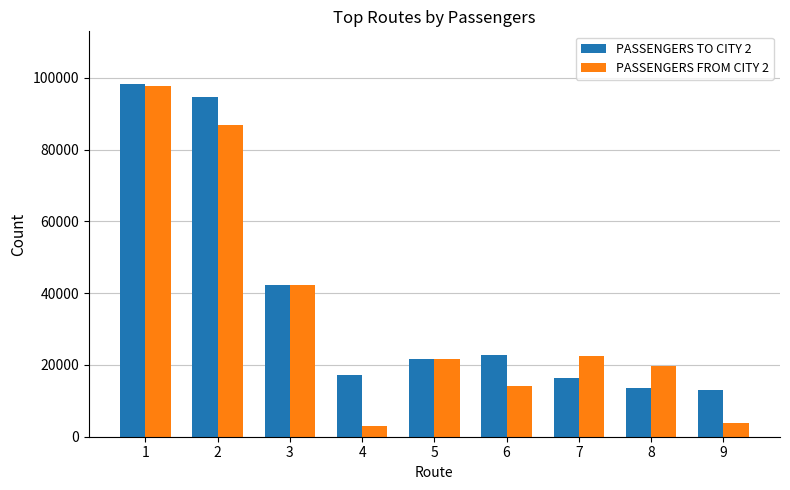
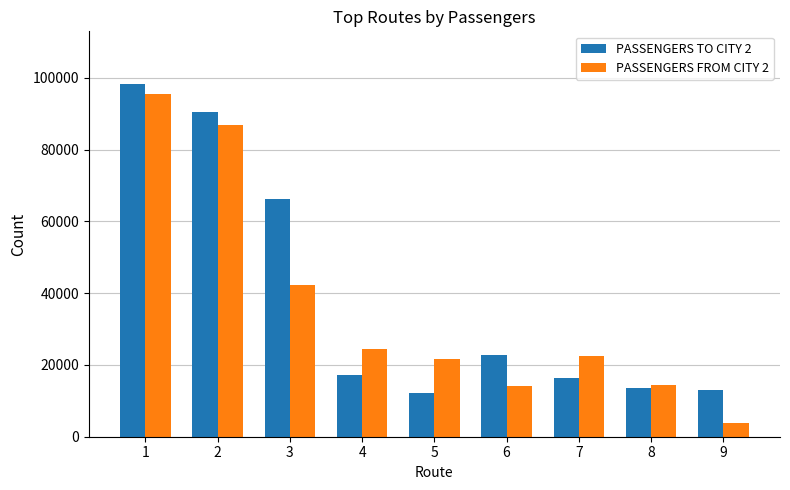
  {
    "PASSENGERS TO CITY 2": {
      "1": 98000,
-     "2": 95000,
-     "3": 42000,
+     "2": 90000,
+     "3": 66000,
      "4": 17000,
-     "5": 22000,
+     "5": 12000,
      "6": 23000,
      "7": 16000,
      "8": 14000,
      "9": 13000
    },
    "PASSENGERS FROM CITY 2": {
-     "1": 98000,
+     "1": 95000,
      "2": 87000,
      "3": 42000,
-     "4": 3000,
+     "4": 24000,
      "5": 22000,
      "6": 14000,
      "7": 23000,
-     "8": 20000,
+     "8": 14000,
      "9": 4000
    }
  }
